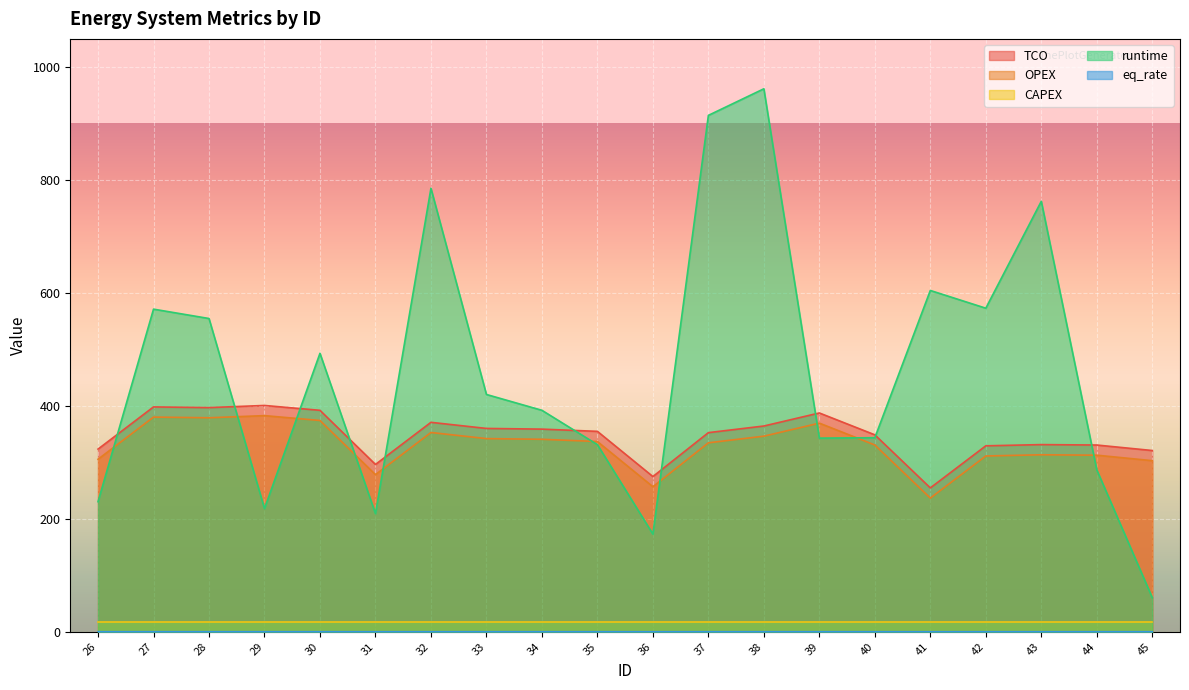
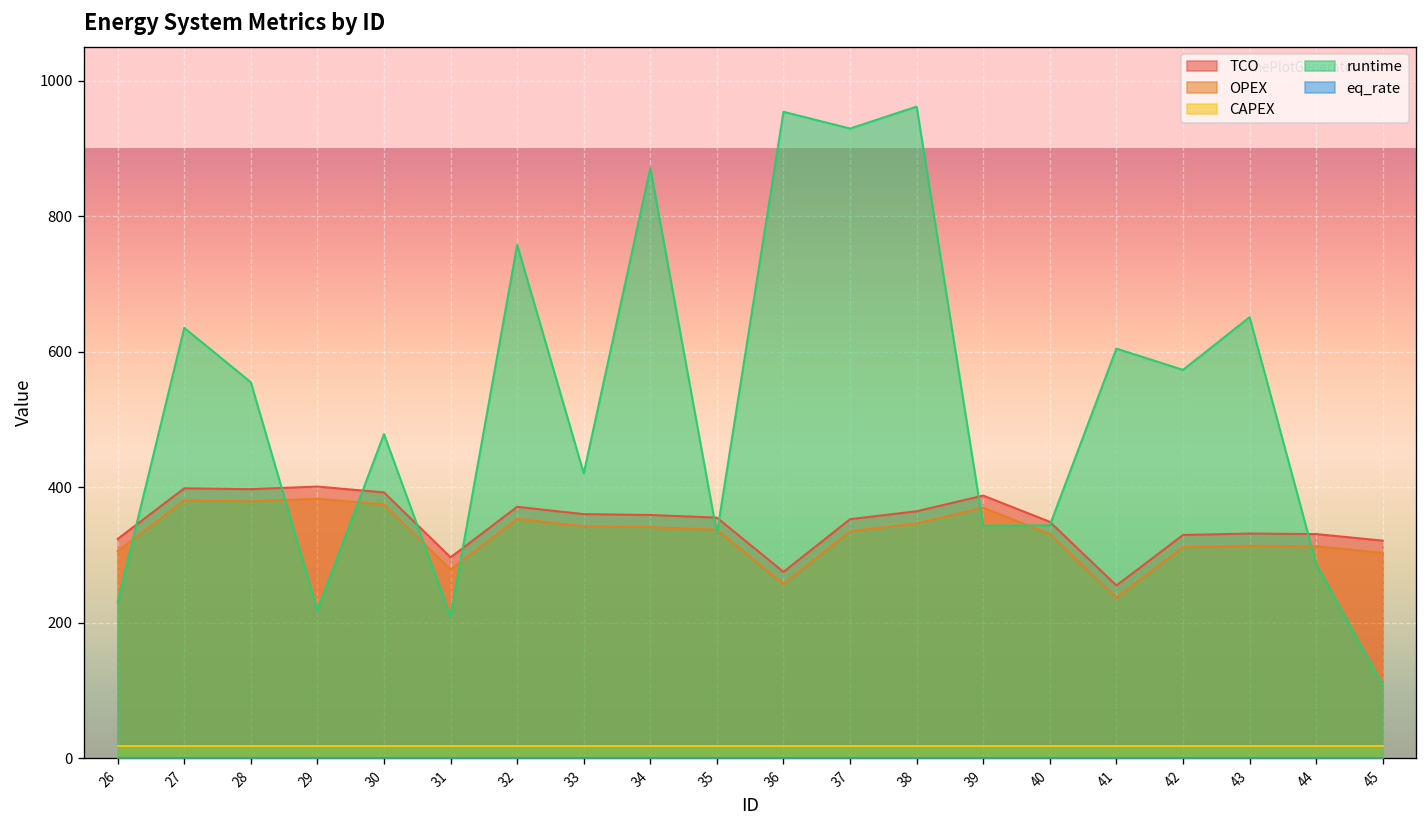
  {
    "CAPEX": {
      "26": 20,
      "27": 20,
      "28": 20,
      "29": 20,
      "30": 20,
      "31": 20,
      "32": 20,
      "33": 20,
      "34": 20,
      "35": 20,
      "36": 20,
      "37": 20,
      "38": 20,
      "39": 20,
      "40": 20,
      "41": 20,
      "42": 20,
      "43": 20,
      "44": 20,
      "45": 20
    },
    "runtime": {
      "26": 230,
-     "27": 570,
+     "27": 640,
      "28": 550,
      "29": 220,
-     "30": 490,
+     "30": 480,
      "31": 210,
-     "32": 790,
+     "32": 760,
      "33": 420,
-     "34": 390,
+     "34": 870,
      "35": 330,
-     "36": 170,
-     "37": 910,
+     "36": 950,
+     "37": 930,
      "38": 960,
      "39": 340,
      "40": 340,
      "41": 600,
      "42": 570,
-     "43": 760,
+     "43": 650,
      "44": 290,
-     "45": 60
+     "45": 110
    },
    "eq_rate": {
      "26": 0,
      "27": 0,
      "28": 0,
      "29": 0,
      "30": 0,
      "31": 0,
      "32": 0,
      "33": 0,
      "34": 0,
      "35": 0,
      "36": 0,
      "37": 0,
      "38": 0,
      "39": 0,
      "40": 0,
      "41": 0,
      "42": 0,
      "43": 0,
      "44": 0,
      "45": 0
    }
  }
